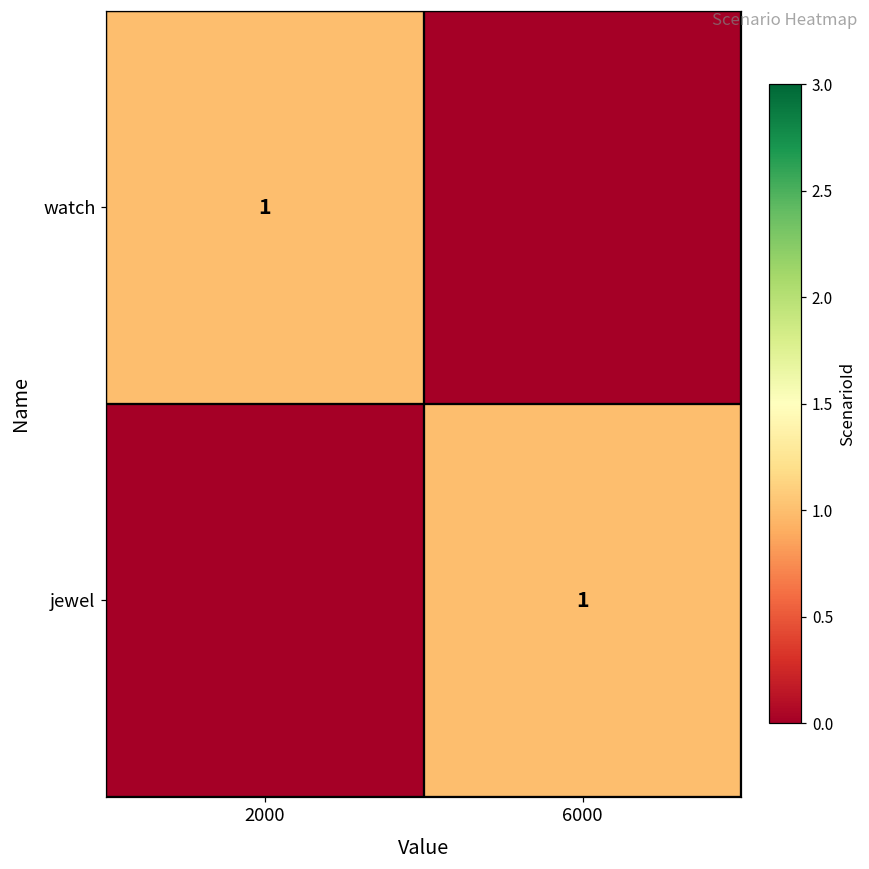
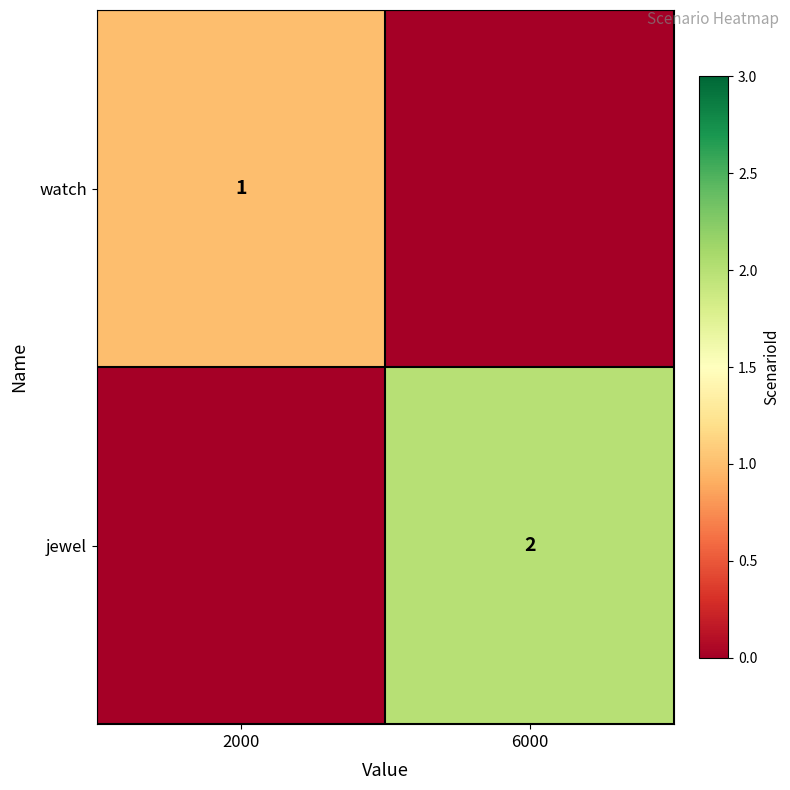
  {
    "watch": {
      "2000": 1
    },
    "jewel": {
-     "6000": 1
+     "6000": 2
    }
  }
